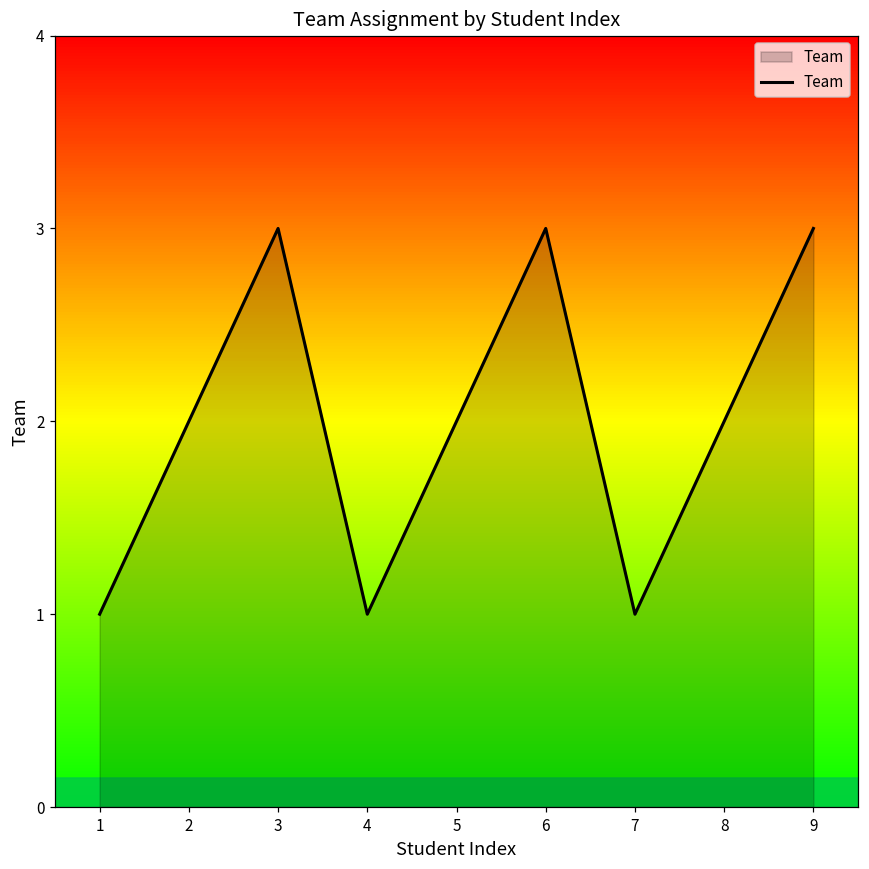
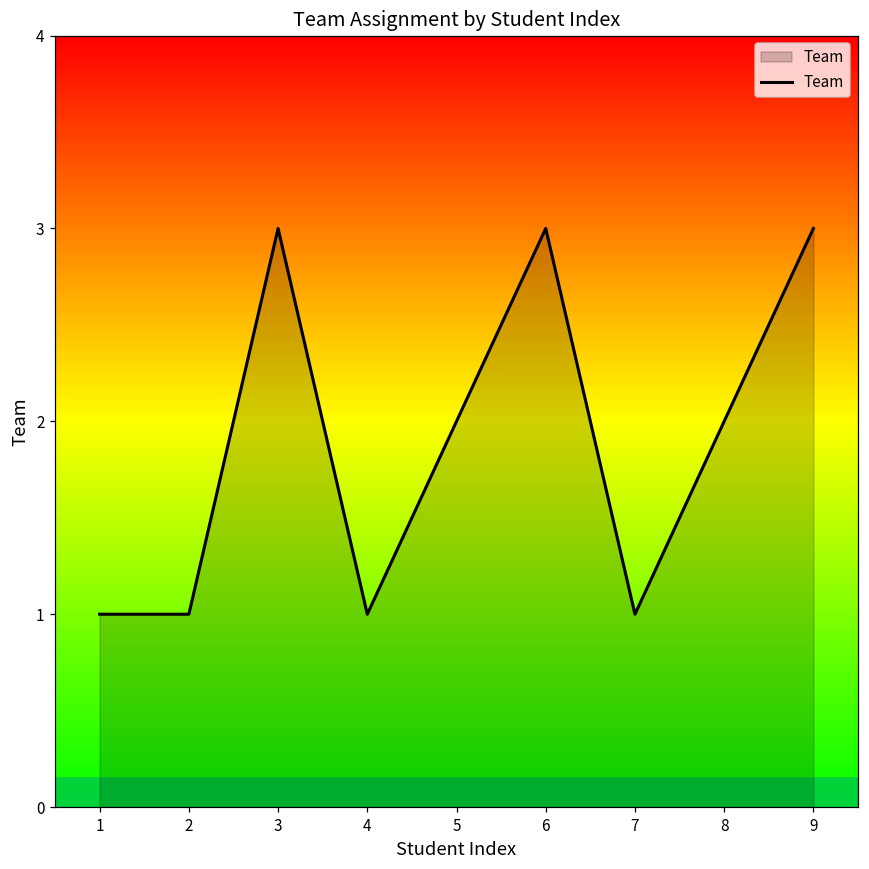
  {
    "1": 1,
-   "2": 2,
+   "2": 1,
    "3": 3,
    "4": 1,
    "5": 2,
    "6": 3,
    "7": 1,
    "8": 2,
    "9": 3
  }
